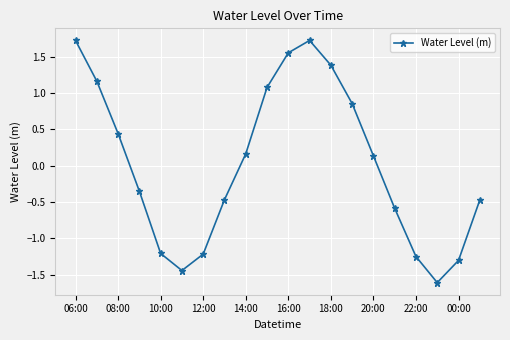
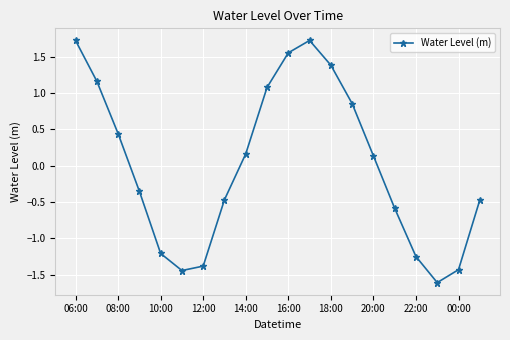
  {
    "06:00": 1.7,
    "08:00": 0.4,
    "10:00": -1.2,
-   "12:00": -1.2,
+   "12:00": -1.4,
    "14:00": 0.2,
    "16:00": 1.6,
    "18:00": 1.4,
    "20:00": 0.1,
    "22:00": -1.2,
-   "00:00": -1.3
+   "00:00": -1.4
  }
